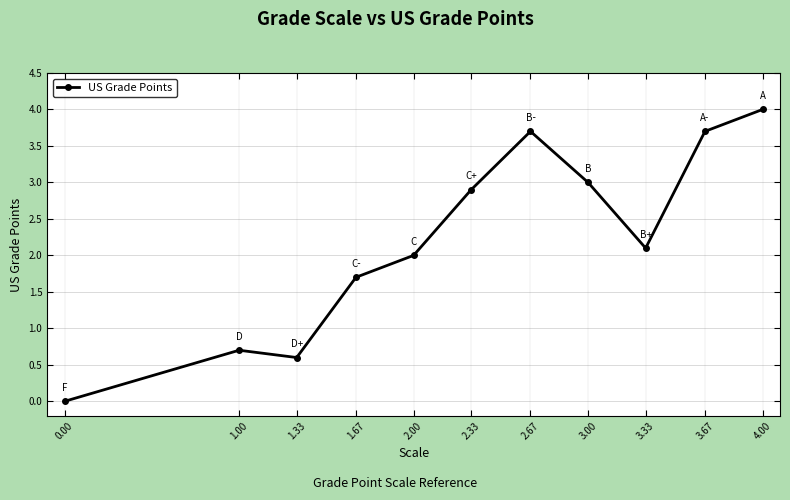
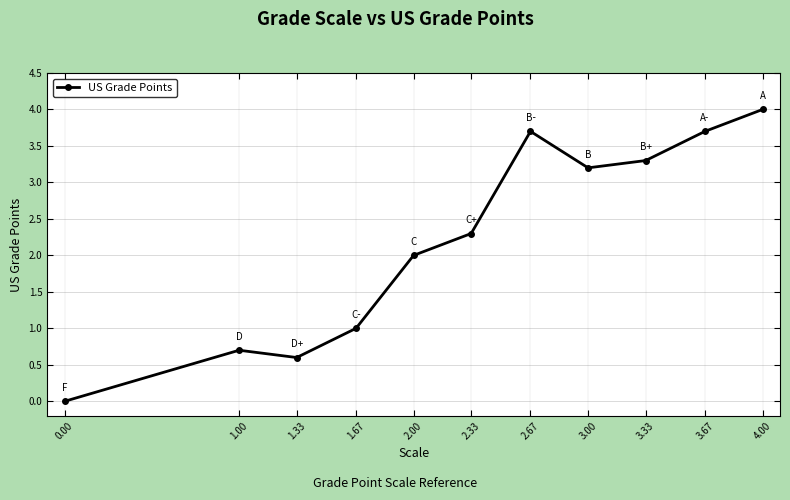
  {
    "0.00": 0.0,
    "1.00": 0.7,
    "1.33": 0.6,
-   "1.67": 1.7,
+   "1.67": 1.0,
    "2.00": 2.0,
-   "2.33": 2.9,
+   "2.33": 2.3,
    "2.67": 3.7,
-   "3.00": 3.0,
-   "3.33": 2.1,
+   "3.00": 3.2,
+   "3.33": 3.3,
    "3.67": 3.7,
    "4.00": 4.0
  }
